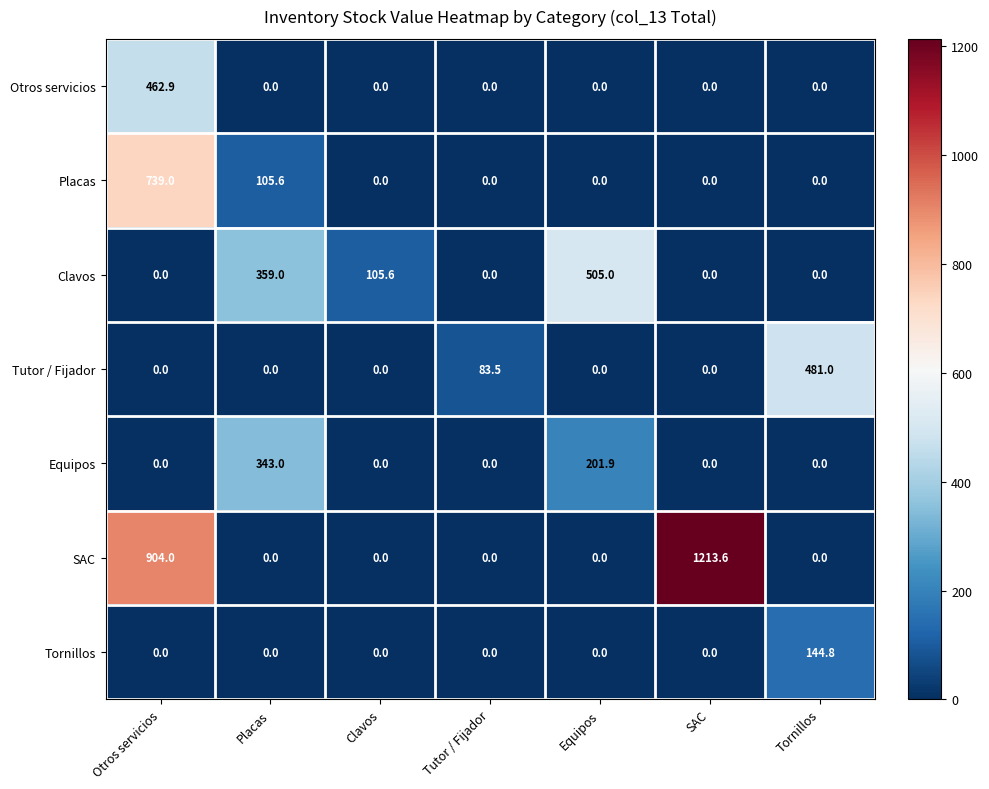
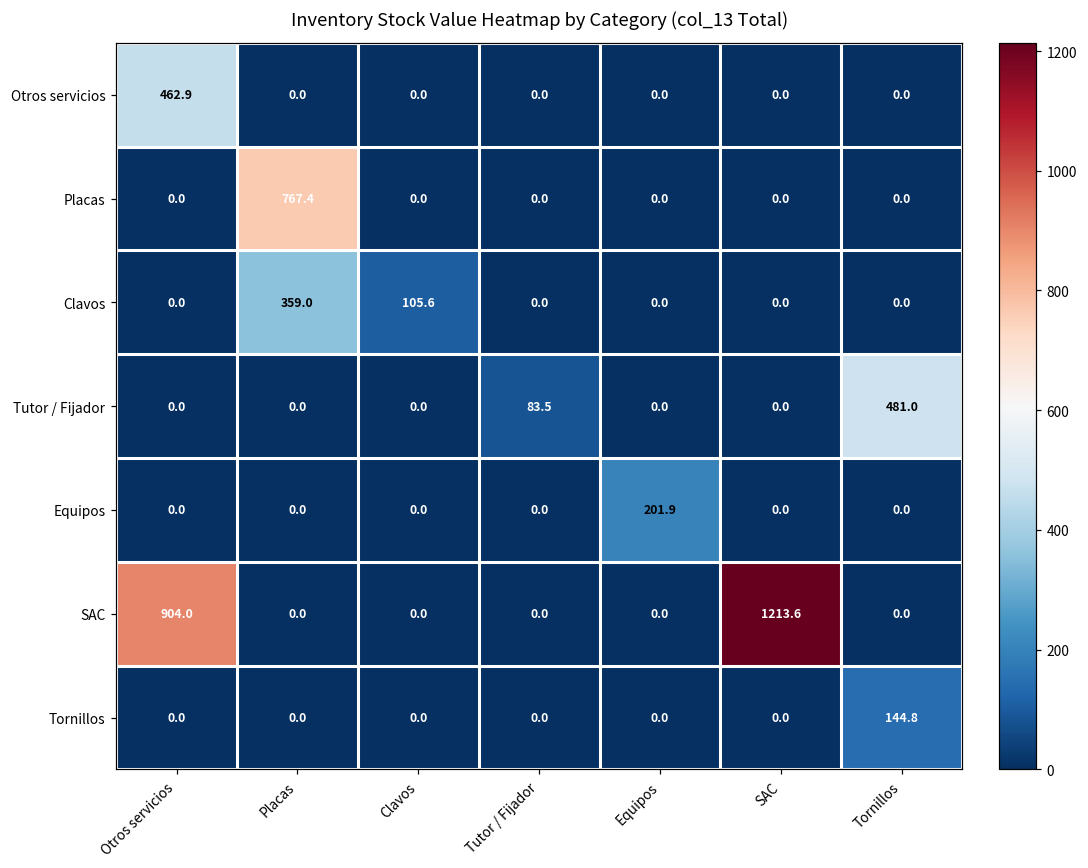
  {
    "Otros servicios": {
      "Otros servicios": 462.9,
      "Placas": 0.0,
      "Clavos": 0.0,
      "Tutor / Fijador": 0.0,
      "Equipos": 0.0,
      "SAC": 0.0,
      "Tornillos": 0.0
    },
    "Placas": {
-     "Otros servicios": 739.0,
-     "Placas": 105.6,
+     "Otros servicios": 0.0,
+     "Placas": 767.4,
      "Clavos": 0.0,
      "Tutor / Fijador": 0.0,
      "Equipos": 0.0,
      "SAC": 0.0,
      "Tornillos": 0.0
    },
    "Clavos": {
      "Otros servicios": 0.0,
      "Placas": 359.0,
      "Clavos": 105.6,
      "Tutor / Fijador": 0.0,
-     "Equipos": 505.0,
+     "Equipos": 0.0,
      "SAC": 0.0,
      "Tornillos": 0.0
    },
    "Tutor / Fijador": {
      "Otros servicios": 0.0,
      "Placas": 0.0,
      "Clavos": 0.0,
      "Tutor / Fijador": 83.5,
      "Equipos": 0.0,
      "SAC": 0.0,
      "Tornillos": 481.0
    },
    "Equipos": {
      "Otros servicios": 0.0,
-     "Placas": 343.0,
+     "Placas": 0.0,
      "Clavos": 0.0,
      "Tutor / Fijador": 0.0,
      "Equipos": 201.9,
      "SAC": 0.0,
      "Tornillos": 0.0
    },
    "SAC": {
      "Otros servicios": 904.0,
      "Placas": 0.0,
      "Clavos": 0.0,
      "Tutor / Fijador": 0.0,
      "Equipos": 0.0,
      "SAC": 1213.6,
      "Tornillos": 0.0
    },
    "Tornillos": {
      "Otros servicios": 0.0,
      "Placas": 0.0,
      "Clavos": 0.0,
      "Tutor / Fijador": 0.0,
      "Equipos": 0.0,
      "SAC": 0.0,
      "Tornillos": 144.8
    }
  }
